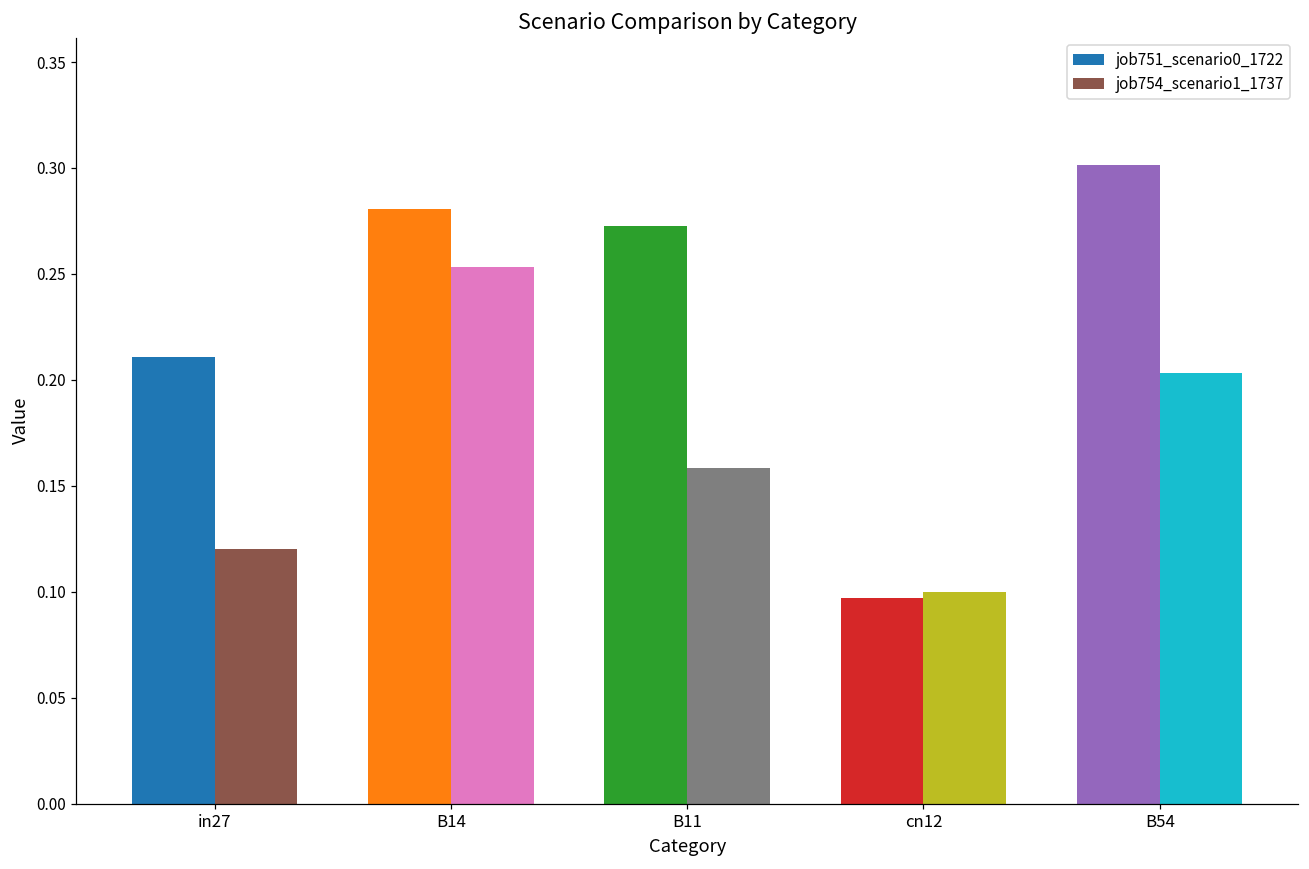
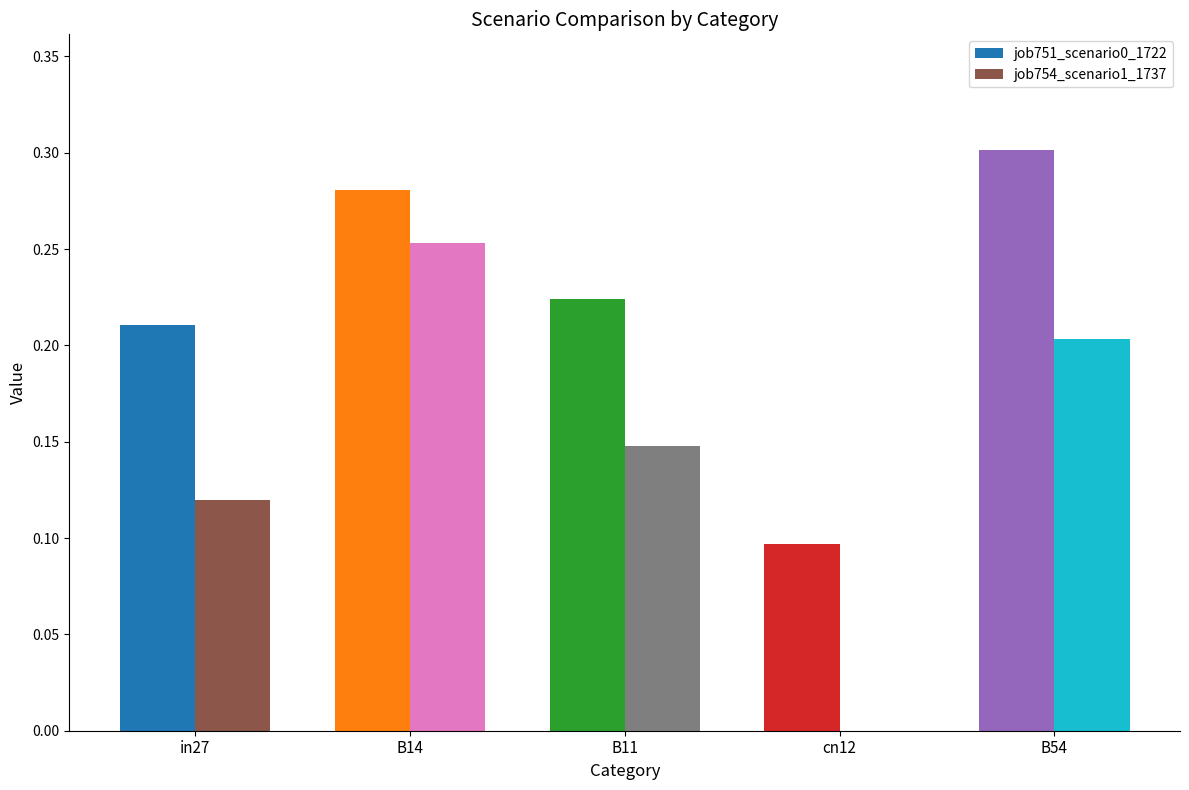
  {
    "job751_scenario0_1722": {
      "in27": 0.211,
      "B14": 0.281,
-     "B11": 0.272,
+     "B11": 0.224,
      "cn12": 0.097,
      "B54": 0.301
    },
    "job754_scenario1_1737": {
      "in27": 0.120,
      "B14": 0.253,
-     "B11": 0.159,
-     "cn12": 0.1,
+     "B11": 0.148,
+     "cn12": 0.0,
      "B54": 0.203
    }
  }
